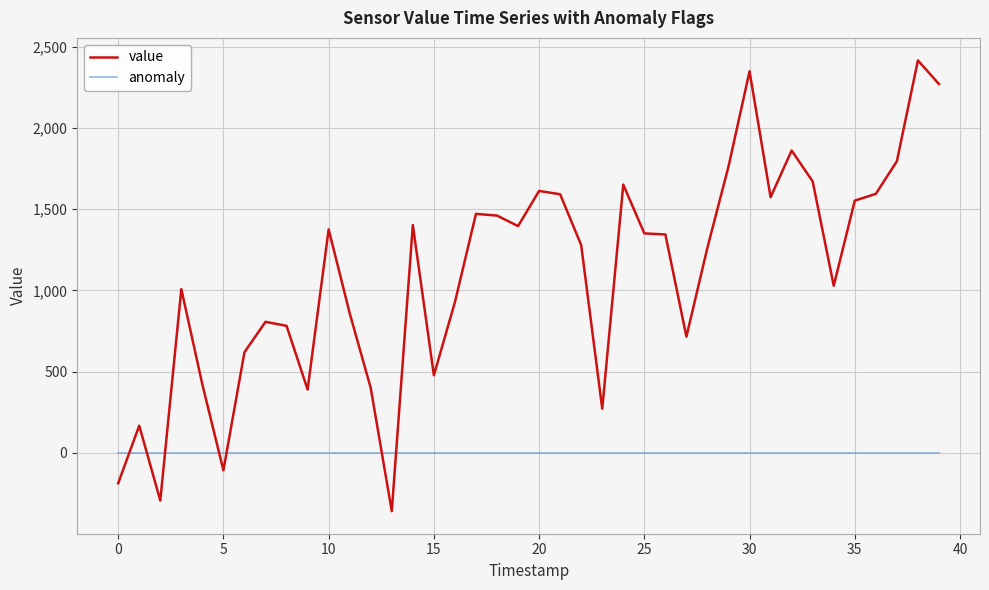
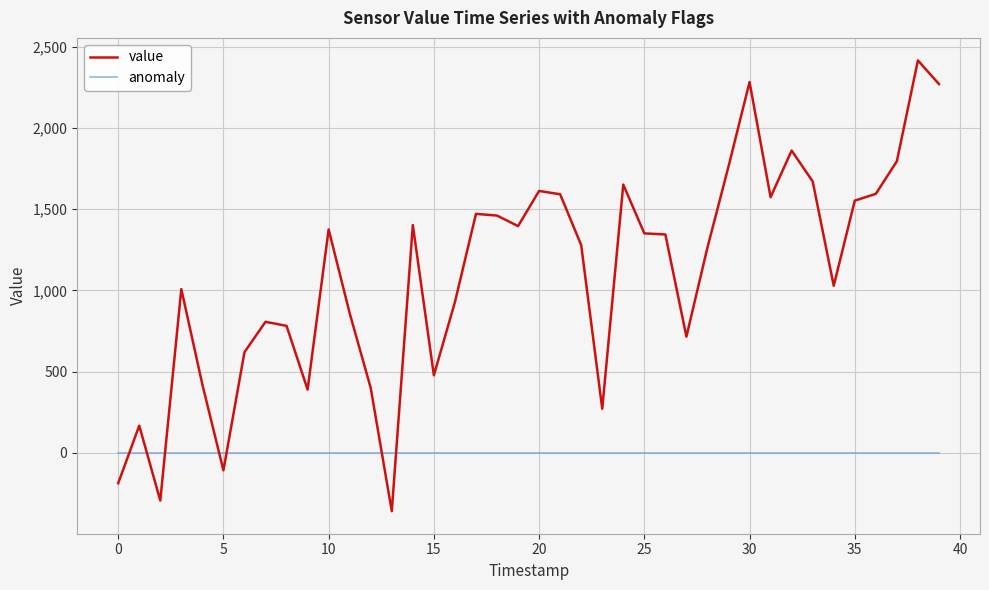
  {
    "value": {
      "0": "-190",
      "5": "-110",
      "10": "1,380",
      "15": "480",
      "20": "1,610",
      "25": "1,350",
-     "30": "2,350",
+     "30": "2,280",
      "35": "1,550"
    },
    "anomaly": {
      "0": "0",
      "5": "0",
      "10": "0",
      "15": "0",
      "20": "0",
      "25": "0",
      "30": "0",
      "35": "0"
    }
  }
